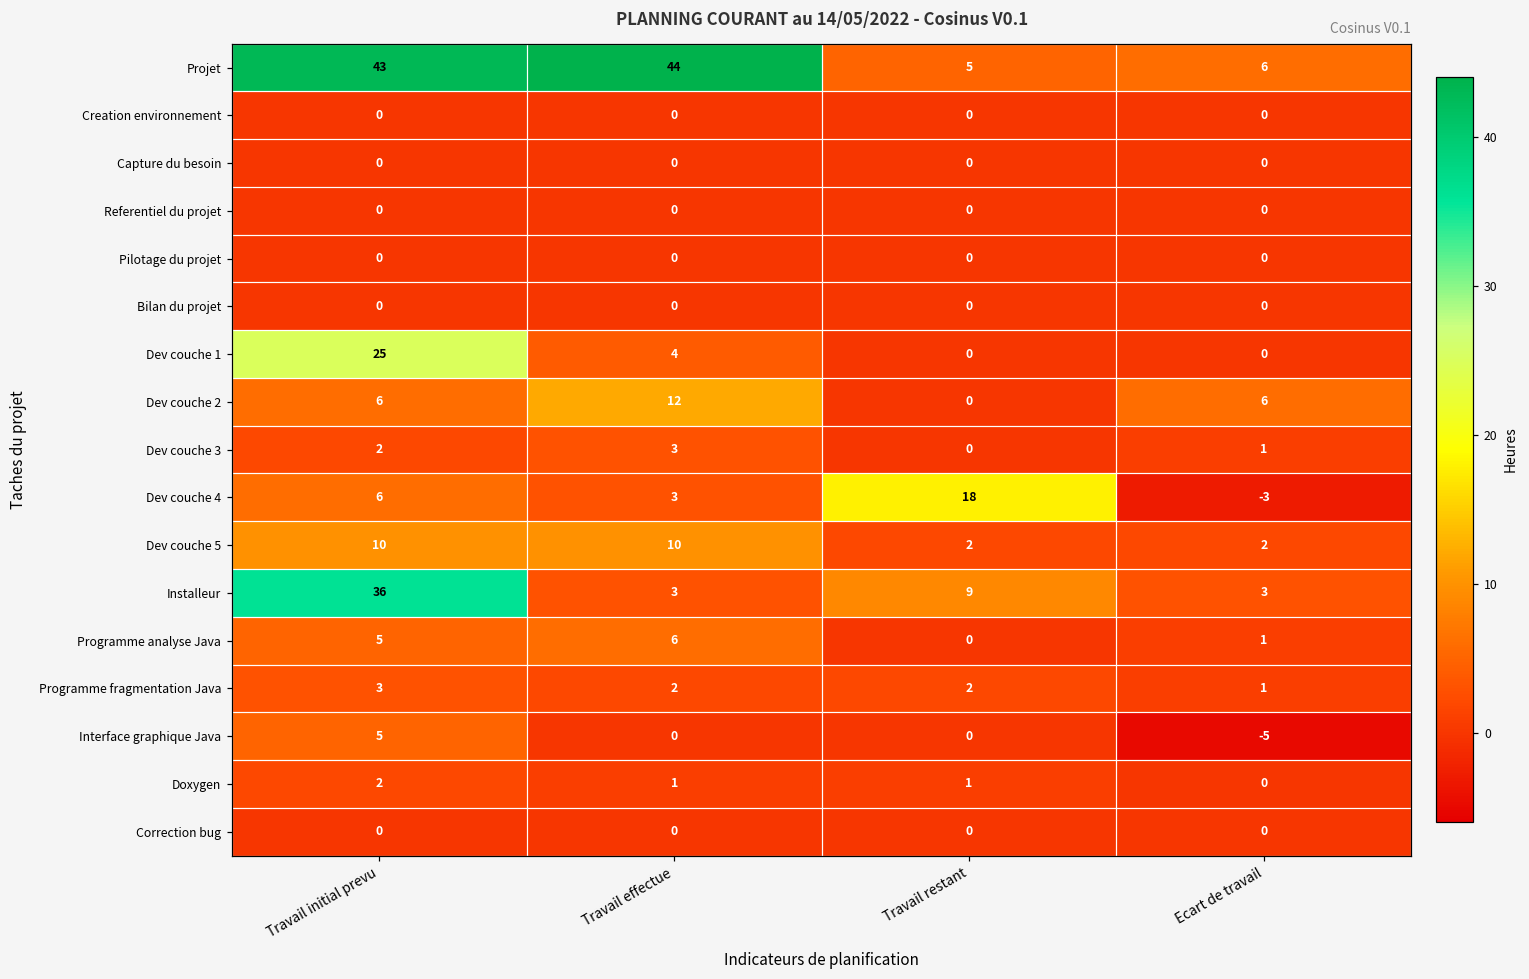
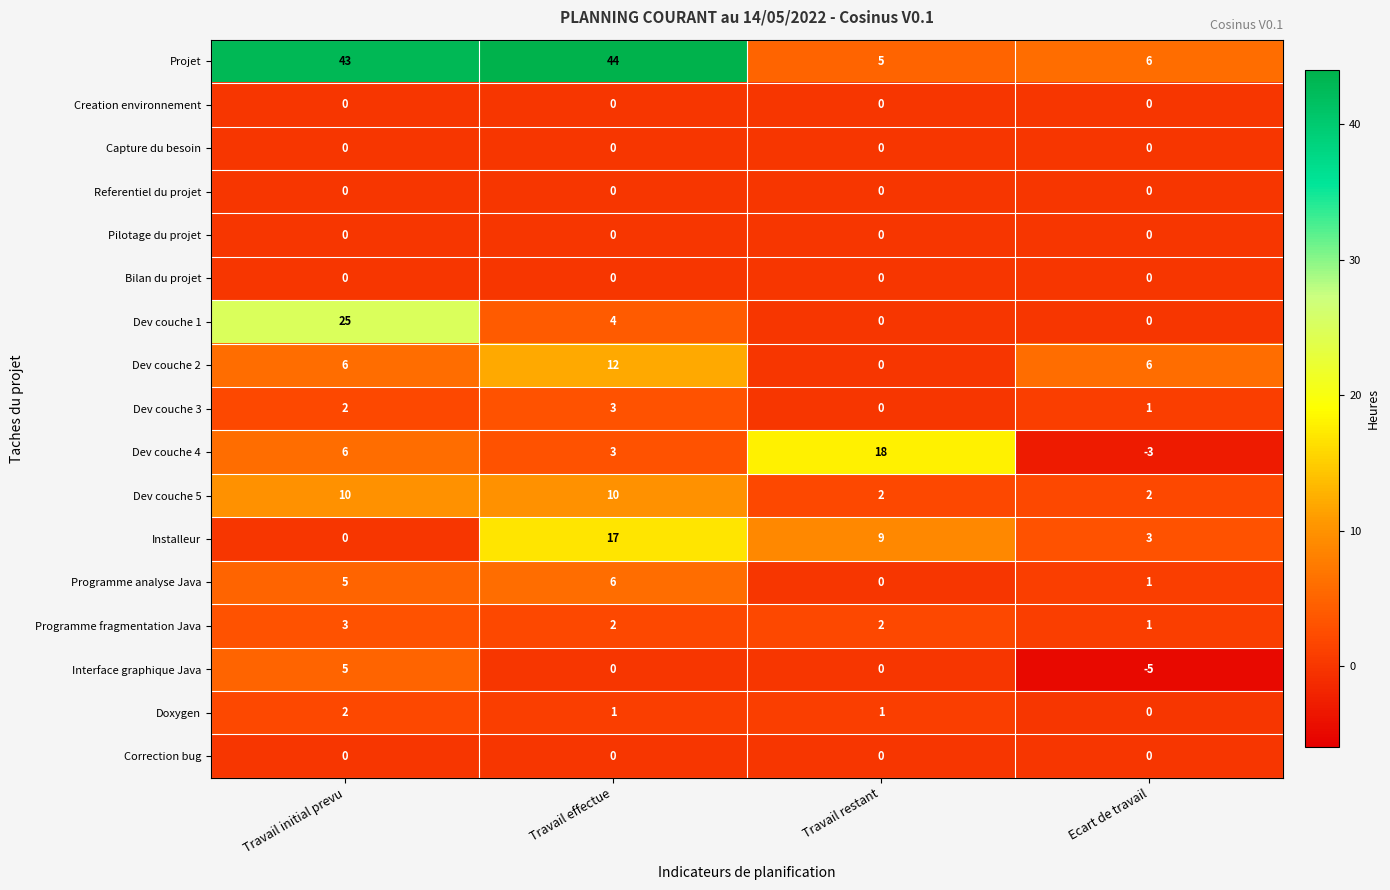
  {
    "Projet": {
      "Travail initial prevu": 43,
      "Travail effectue": 44,
      "Travail restant": 5,
      "Ecart de travail": 6
    },
    "Creation environnement": {
      "Travail initial prevu": 0,
      "Travail effectue": 0,
      "Travail restant": 0,
      "Ecart de travail": 0
    },
    "Capture du besoin": {
      "Travail initial prevu": 0,
      "Travail effectue": 0,
      "Travail restant": 0,
      "Ecart de travail": 0
    },
    "Referentiel du projet": {
      "Travail initial prevu": 0,
      "Travail effectue": 0,
      "Travail restant": 0,
      "Ecart de travail": 0
    },
    "Pilotage du projet": {
      "Travail initial prevu": 0,
      "Travail effectue": 0,
      "Travail restant": 0,
      "Ecart de travail": 0
    },
    "Bilan du projet": {
      "Travail initial prevu": 0,
      "Travail effectue": 0,
      "Travail restant": 0,
      "Ecart de travail": 0
    },
    "Dev couche 1": {
      "Travail initial prevu": 25,
      "Travail effectue": 4,
      "Travail restant": 0,
      "Ecart de travail": 0
    },
    "Dev couche 2": {
      "Travail initial prevu": 6,
      "Travail effectue": 12,
      "Travail restant": 0,
      "Ecart de travail": 6
    },
    "Dev couche 3": {
      "Travail initial prevu": 2,
      "Travail effectue": 3,
      "Travail restant": 0,
      "Ecart de travail": 1
    },
    "Dev couche 4": {
      "Travail initial prevu": 6,
      "Travail effectue": 3,
      "Travail restant": 18,
      "Ecart de travail": -3
    },
    "Dev couche 5": {
      "Travail initial prevu": 10,
      "Travail effectue": 10,
      "Travail restant": 2,
      "Ecart de travail": 2
    },
    "Installeur": {
-     "Travail initial prevu": 36,
-     "Travail effectue": 3,
+     "Travail initial prevu": 0,
+     "Travail effectue": 17,
      "Travail restant": 9,
      "Ecart de travail": 3
    },
    "Programme analyse Java": {
      "Travail initial prevu": 5,
      "Travail effectue": 6,
      "Travail restant": 0,
      "Ecart de travail": 1
    },
    "Programme fragmentation Java": {
      "Travail initial prevu": 3,
      "Travail effectue": 2,
      "Travail restant": 2,
      "Ecart de travail": 1
    },
    "Interface graphique Java": {
      "Travail initial prevu": 5,
      "Travail effectue": 0,
      "Travail restant": 0,
      "Ecart de travail": -5
    },
    "Doxygen": {
      "Travail initial prevu": 2,
      "Travail effectue": 1,
      "Travail restant": 1,
      "Ecart de travail": 0
    },
    "Correction bug": {
      "Travail initial prevu": 0,
      "Travail effectue": 0,
      "Travail restant": 0,
      "Ecart de travail": 0
    }
  }
